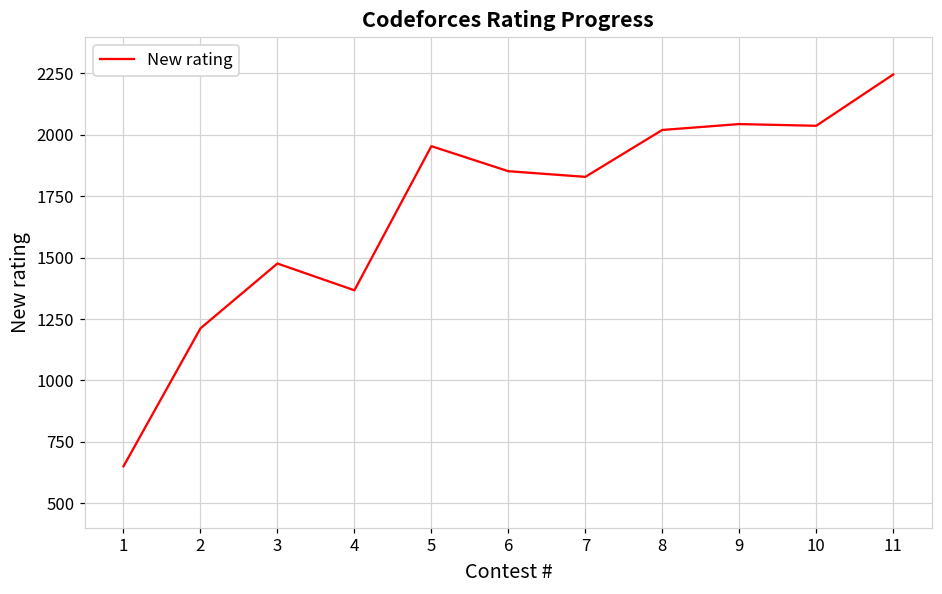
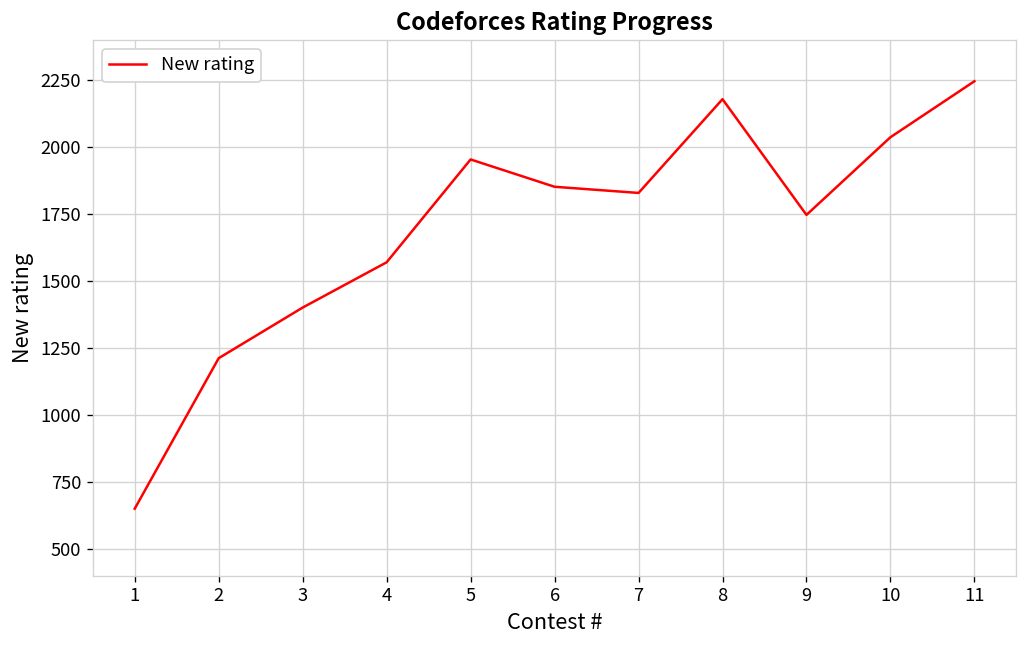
  {
    "1": 650,
    "2": 1210,
-   "3": 1480,
-   "4": 1370,
+   "3": 1400,
+   "4": 1570,
    "5": 1950,
    "6": 1850,
    "7": 1830,
-   "8": 2020,
-   "9": 2040,
+   "8": 2180,
+   "9": 1750,
    "10": 2040,
    "11": 2250
  }
